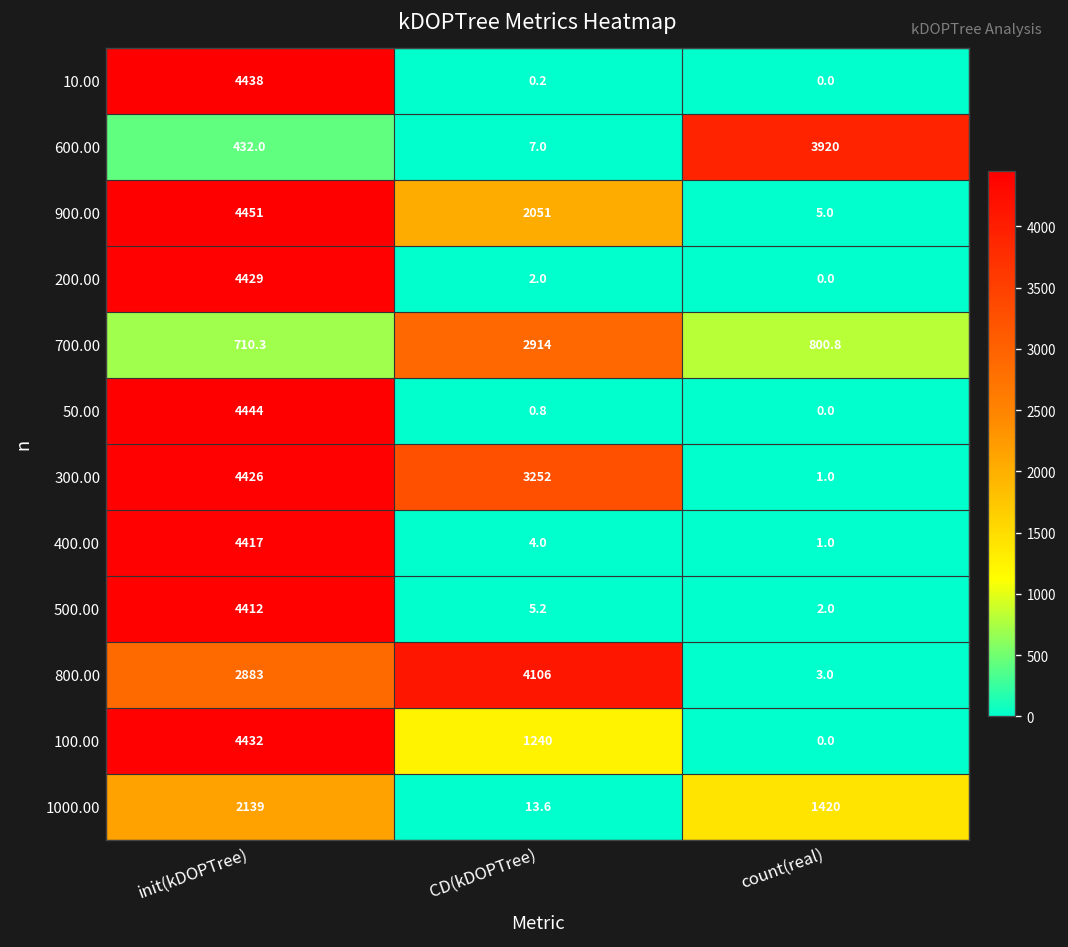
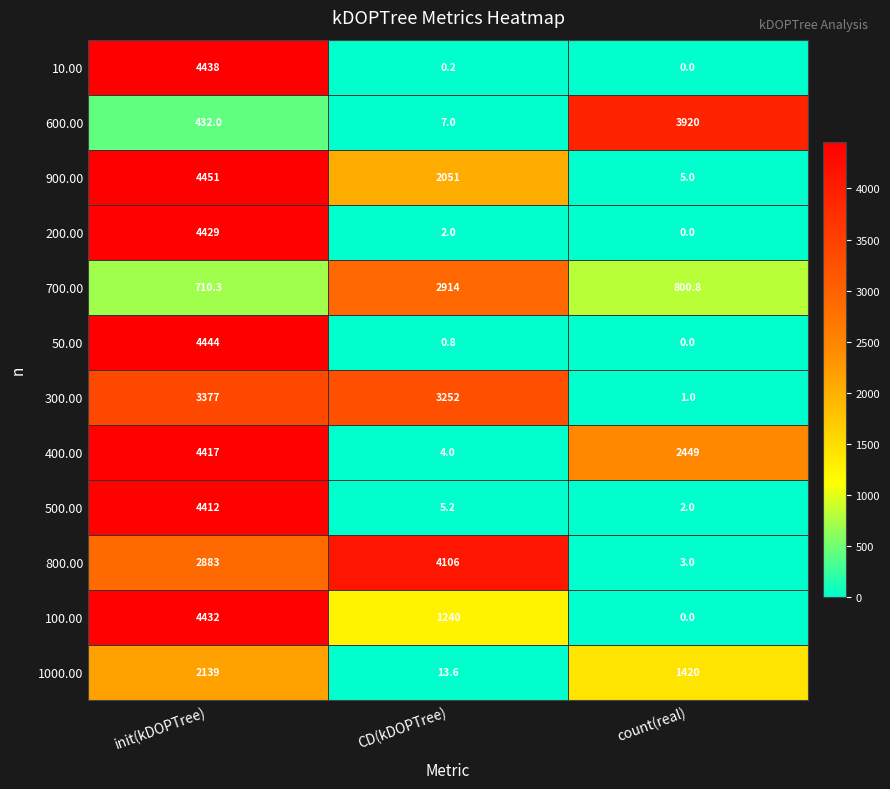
  {
    "10.00": {
      "init(kDOPTree)": 4438,
      "CD(kDOPTree)": 0.2,
      "count(real)": 0.0
    },
    "600.00": {
      "init(kDOPTree)": 432.0,
      "CD(kDOPTree)": 7.0,
      "count(real)": 3920
    },
    "900.00": {
      "init(kDOPTree)": 4451,
      "CD(kDOPTree)": 2051,
      "count(real)": 5.0
    },
    "200.00": {
      "init(kDOPTree)": 4429,
      "CD(kDOPTree)": 2.0,
      "count(real)": 0.0
    },
    "700.00": {
      "init(kDOPTree)": 710.3,
      "CD(kDOPTree)": 2914,
      "count(real)": 800.8
    },
    "50.00": {
      "init(kDOPTree)": 4444,
      "CD(kDOPTree)": 0.8,
      "count(real)": 0.0
    },
    "300.00": {
-     "init(kDOPTree)": 4426,
+     "init(kDOPTree)": 3377,
      "CD(kDOPTree)": 3252,
      "count(real)": 1.0
    },
    "400.00": {
      "init(kDOPTree)": 4417,
      "CD(kDOPTree)": 4.0,
-     "count(real)": 1.0
+     "count(real)": 2449
    },
    "500.00": {
      "init(kDOPTree)": 4412,
      "CD(kDOPTree)": 5.2,
      "count(real)": 2.0
    },
    "800.00": {
      "init(kDOPTree)": 2883,
      "CD(kDOPTree)": 4106,
      "count(real)": 3.0
    },
    "100.00": {
      "init(kDOPTree)": 4432,
      "CD(kDOPTree)": 1240,
      "count(real)": 0.0
    },
    "1000.00": {
      "init(kDOPTree)": 2139,
      "CD(kDOPTree)": 13.6,
      "count(real)": 1420
    }
  }
